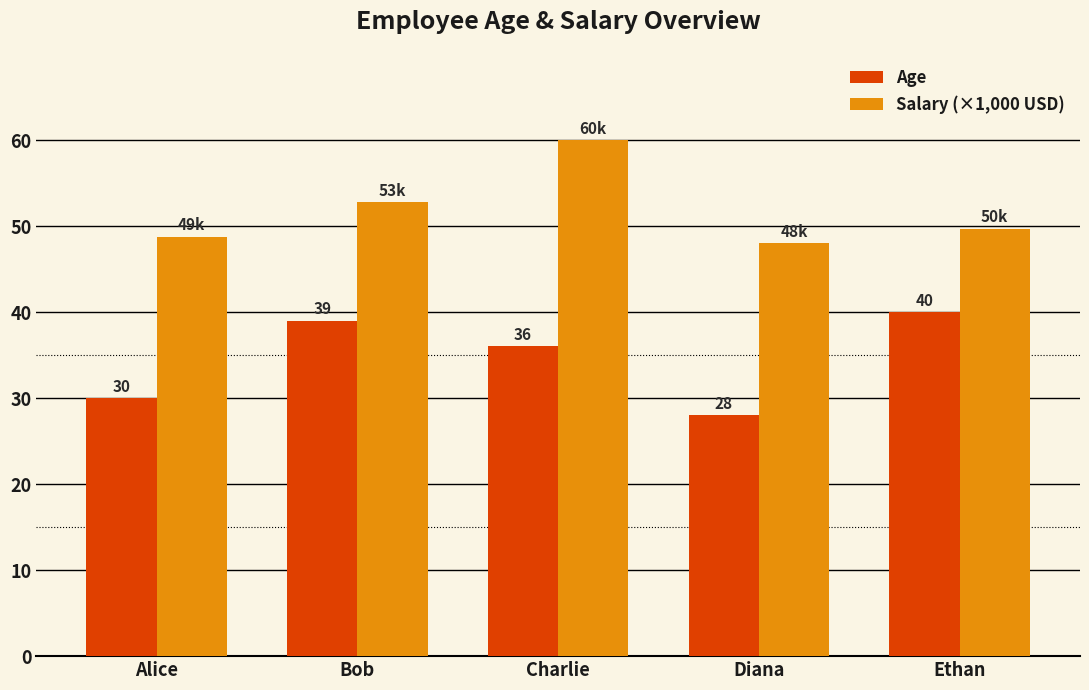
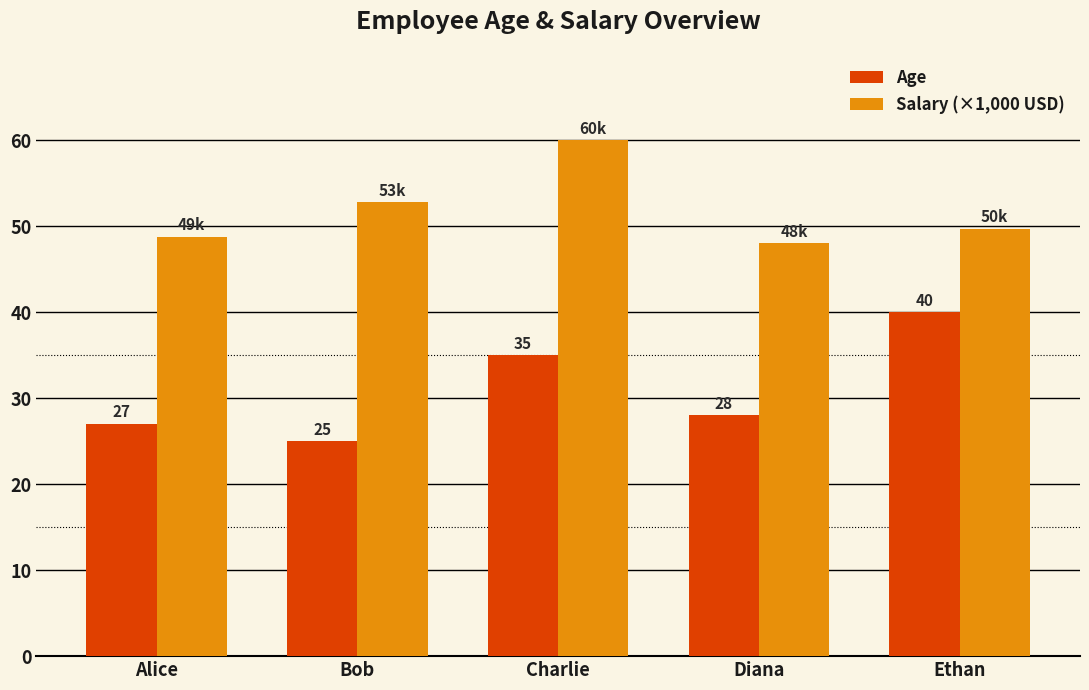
  {
    "Age": {
-     "Alice": "30",
-     "Bob": "39",
-     "Charlie": "36",
+     "Alice": "27",
+     "Bob": "25",
+     "Charlie": "35",
      "Diana": "28",
      "Ethan": "40"
    },
    "Salary (×1,000 USD)": {
      "Alice": "49k",
      "Bob": "53k",
      "Charlie": "60k",
      "Diana": "48k",
      "Ethan": "50k"
    }
  }
